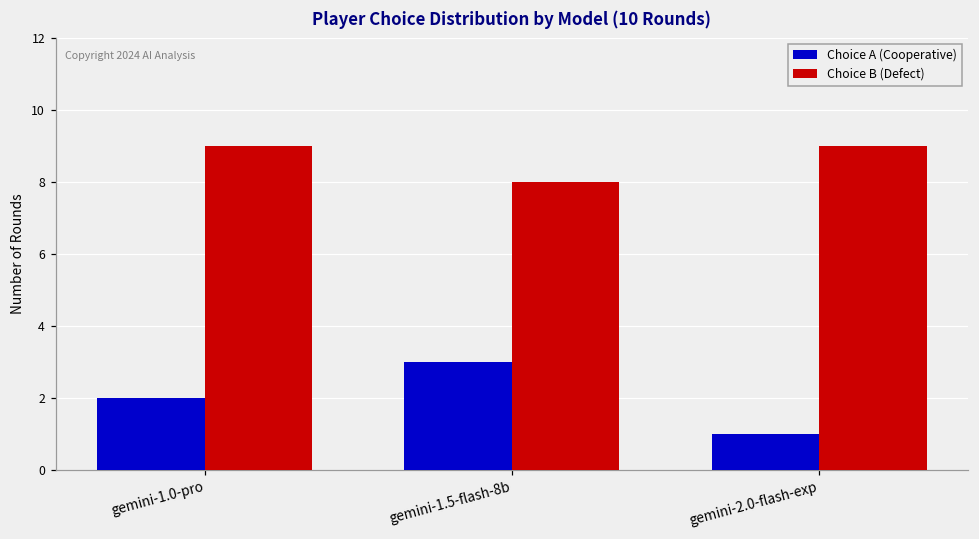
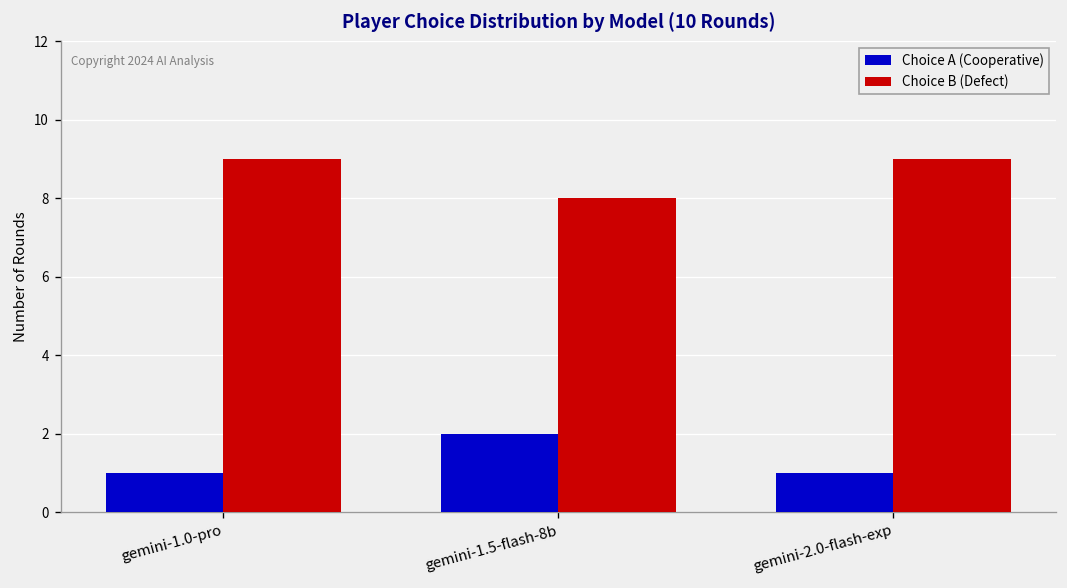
  {
    "Choice A (Cooperative)": {
-     "gemini-1.0-pro": 2,
-     "gemini-1.5-flash-8b": 3,
+     "gemini-1.0-pro": 1,
+     "gemini-1.5-flash-8b": 2,
      "gemini-2.0-flash-exp": 1
    },
    "Choice B (Defect)": {
      "gemini-1.0-pro": 9,
      "gemini-1.5-flash-8b": 8,
      "gemini-2.0-flash-exp": 9
    }
  }
